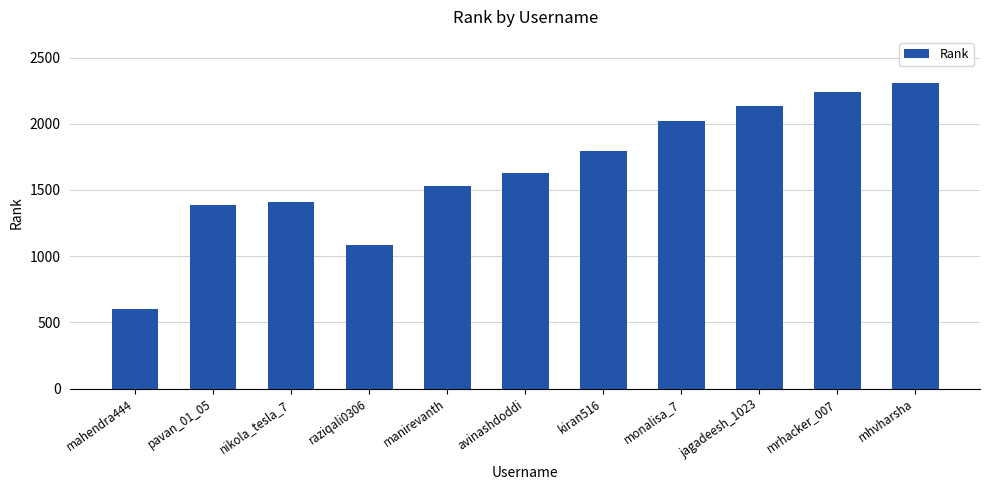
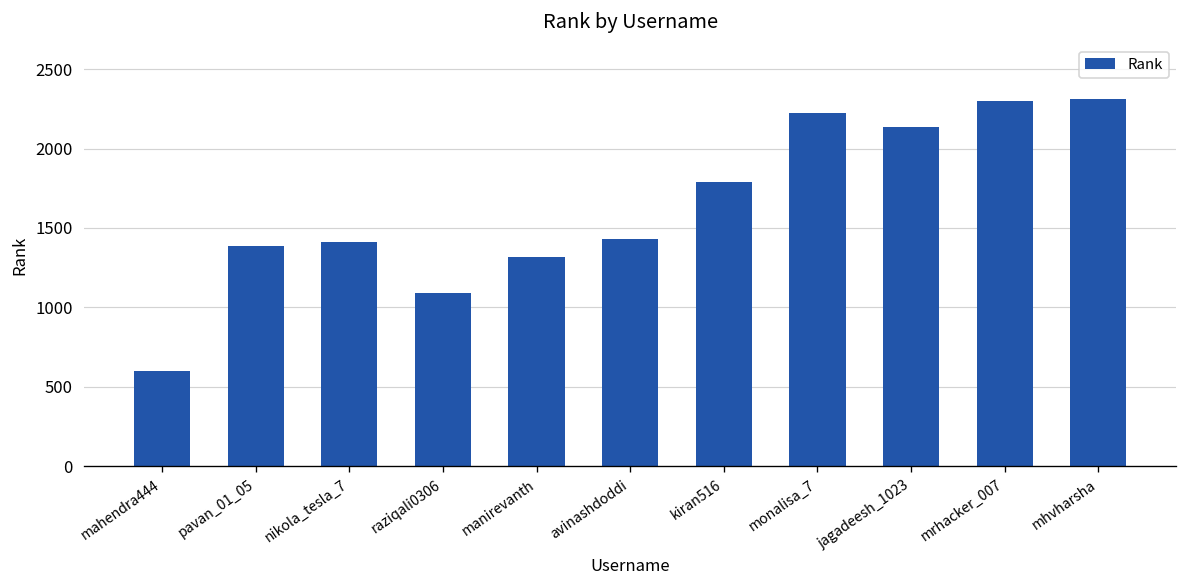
  {
    "mahendra444": 600,
    "pavan_01_05": 1390,
    "nikola_tesla_7": 1410,
    "raziqali0306": 1090,
-   "manirevanth": 1530,
-   "avinashdoddi": 1630,
+   "manirevanth": 1320,
+   "avinashdoddi": 1430,
    "kiran516": 1790,
-   "monalisa_7": 2020,
+   "monalisa_7": 2220,
    "jagadeesh_1023": 2140,
-   "mrhacker_007": 2240,
+   "mrhacker_007": 2300,
    "mhvharsha": 2310
  }
